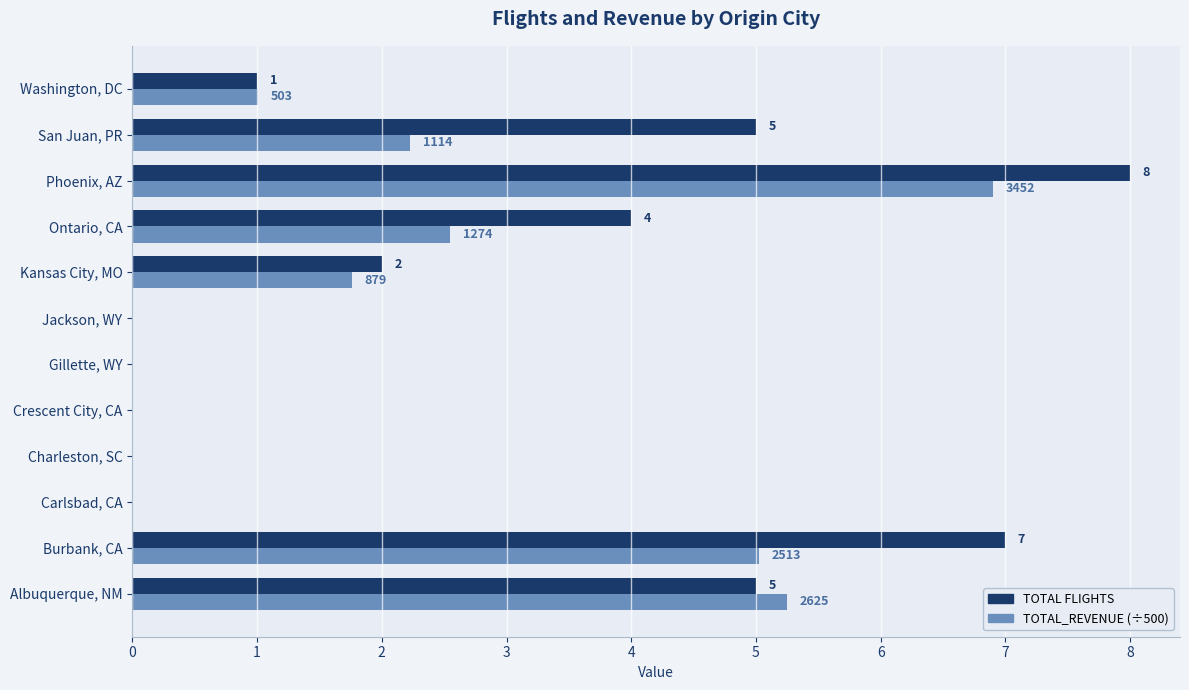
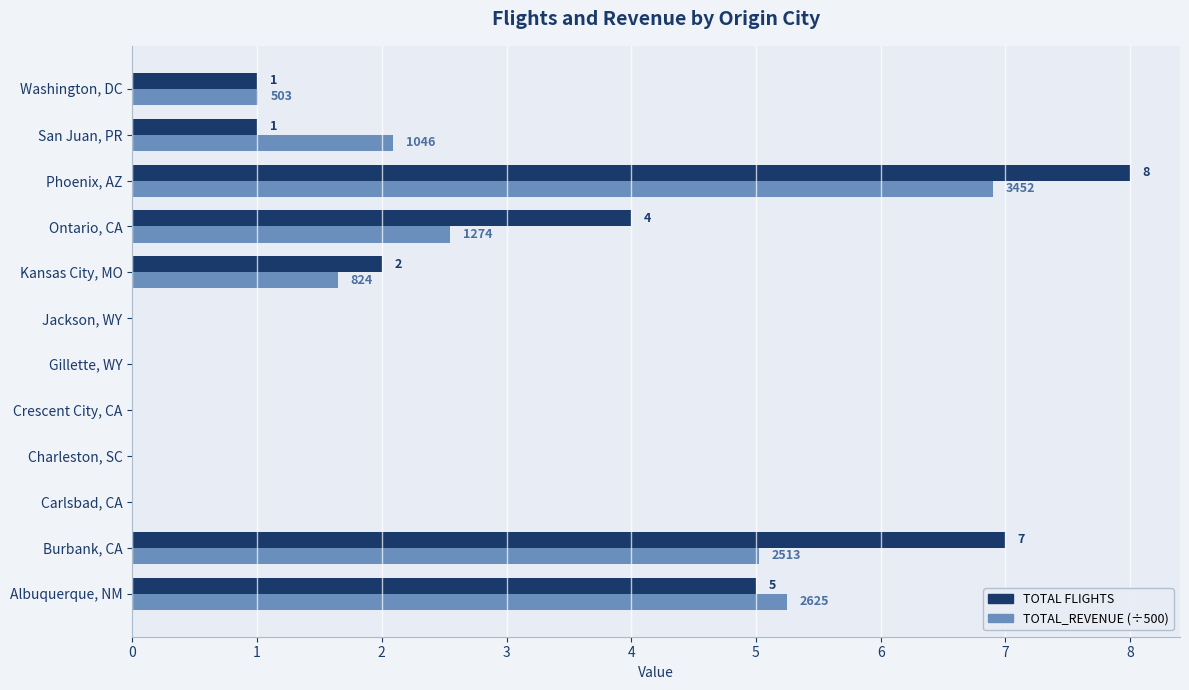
  {
    "TOTAL FLIGHTS": {
      "Washington, DC": 1,
-     "San Juan, PR": 5,
+     "San Juan, PR": 1,
      "Phoenix, AZ": 8,
      "Ontario, CA": 4,
      "Kansas City, MO": 2,
      "Burbank, CA": 7,
      "Albuquerque, NM": 5
    },
    "TOTAL_REVENUE (÷500)": {
-     "San Juan, PR": 1114,
-     "Kansas City, MO": 879
+     "San Juan, PR": 1046,
+     "Kansas City, MO": 824
    }
  }
